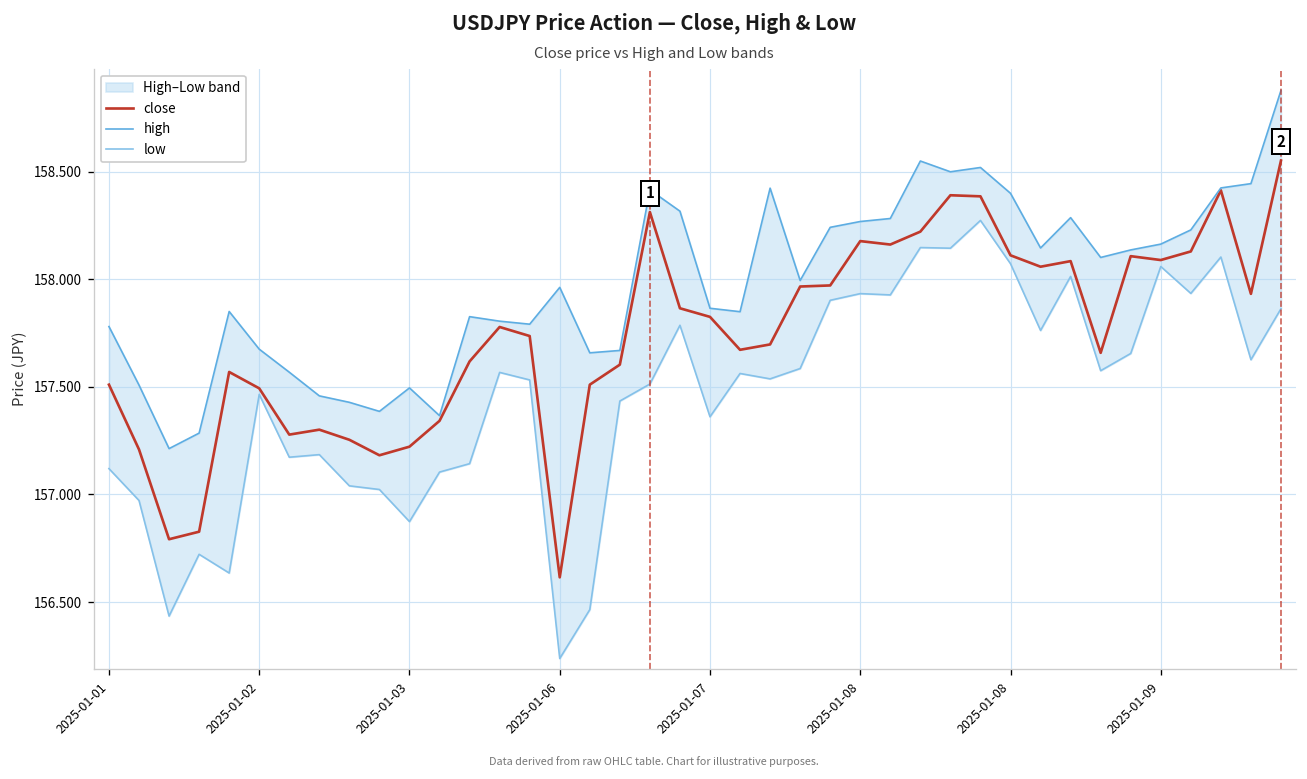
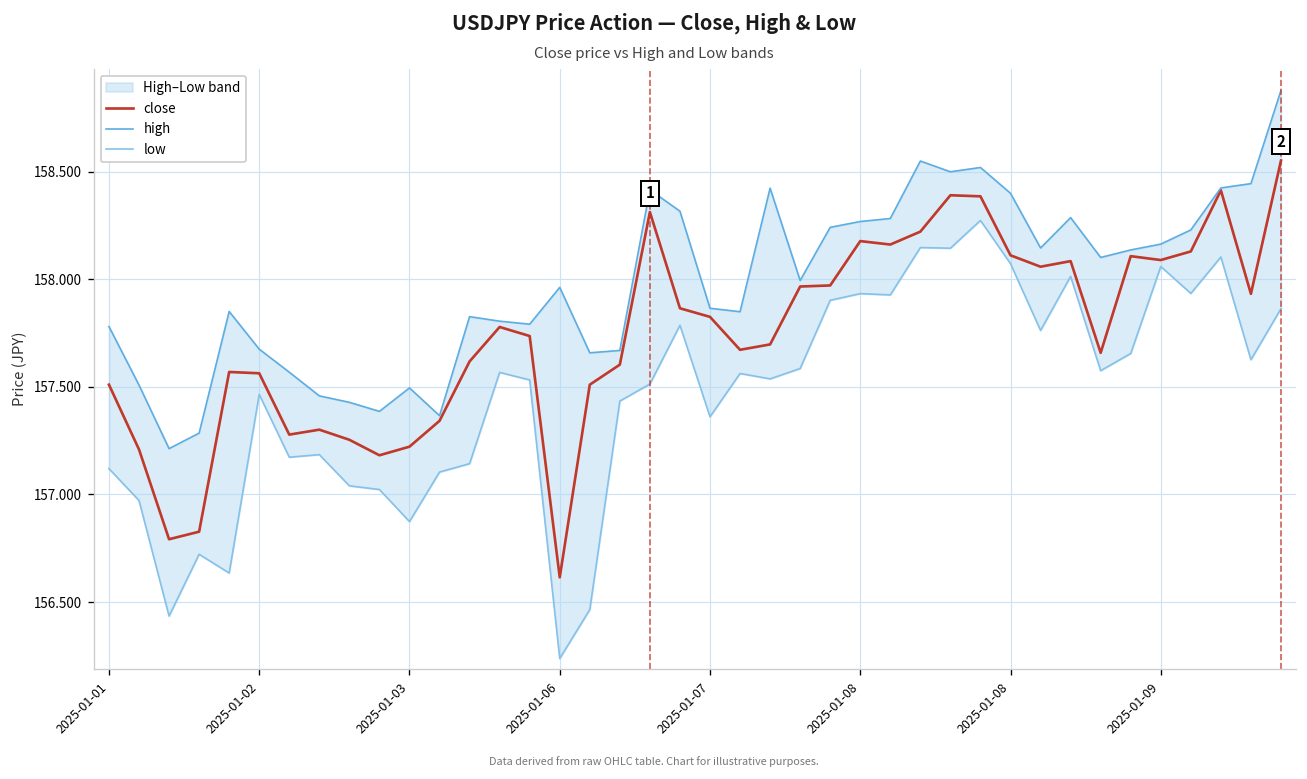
  {
    "close": {
      "2025-01-01": 157.51,
-     "2025-01-02": 157.49,
+     "2025-01-02": 157.56,
      "2025-01-03": 157.22,
      "2025-01-06": 156.62,
      "2025-01-07": 157.83,
      "2025-01-09": 158.09
    }
  }
